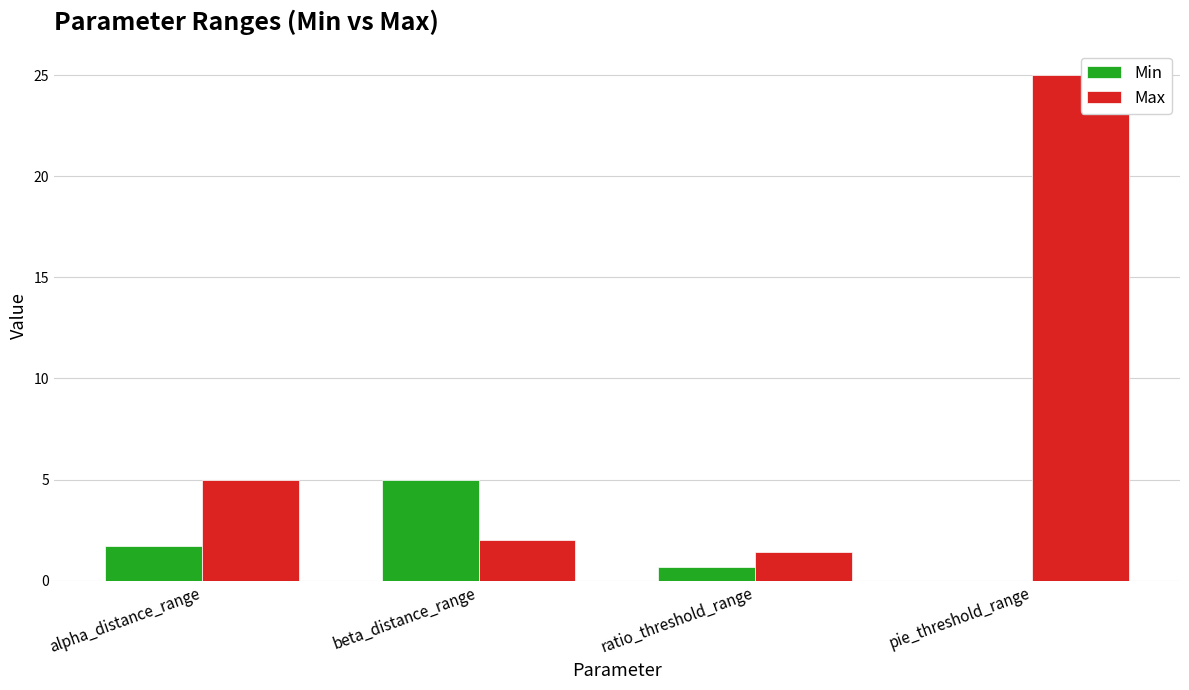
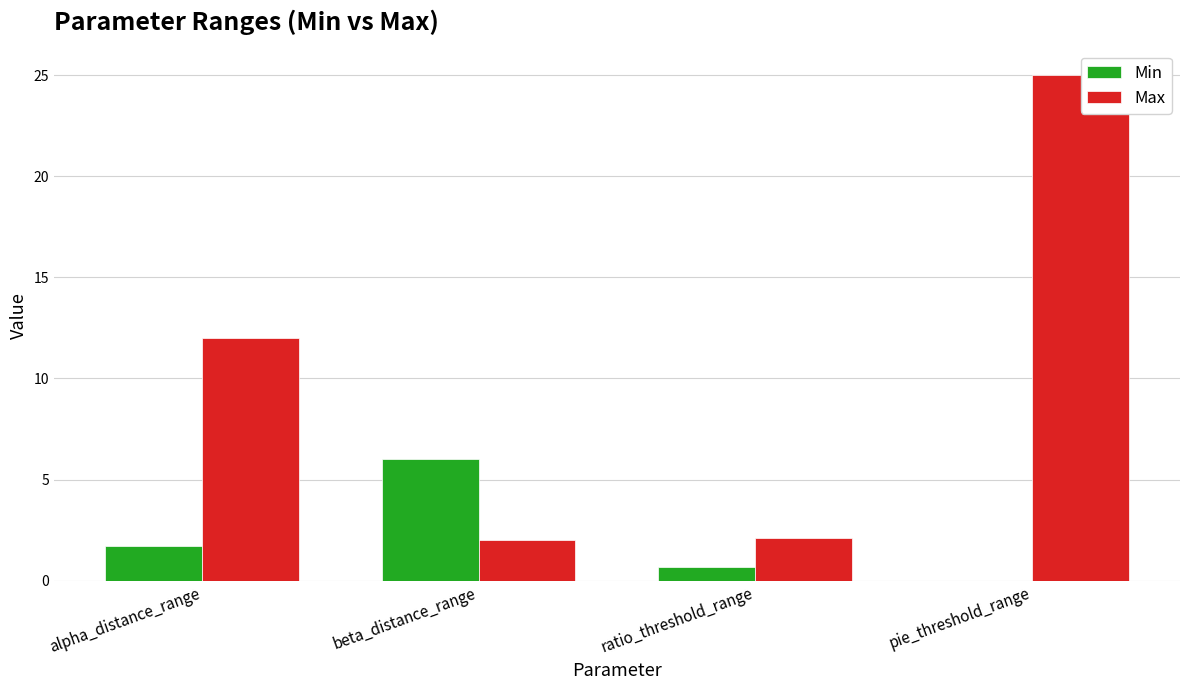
  {
    "Min": {
      "alpha_distance_range": 1.7,
-     "beta_distance_range": 5,
+     "beta_distance_range": 6,
      "ratio_threshold_range": 0.7,
      "pie_threshold_range": 0
    },
    "Max": {
-     "alpha_distance_range": 5,
+     "alpha_distance_range": 12,
      "beta_distance_range": 2.0,
-     "ratio_threshold_range": 1.4,
+     "ratio_threshold_range": 2.1,
      "pie_threshold_range": 25.0
    }
  }
